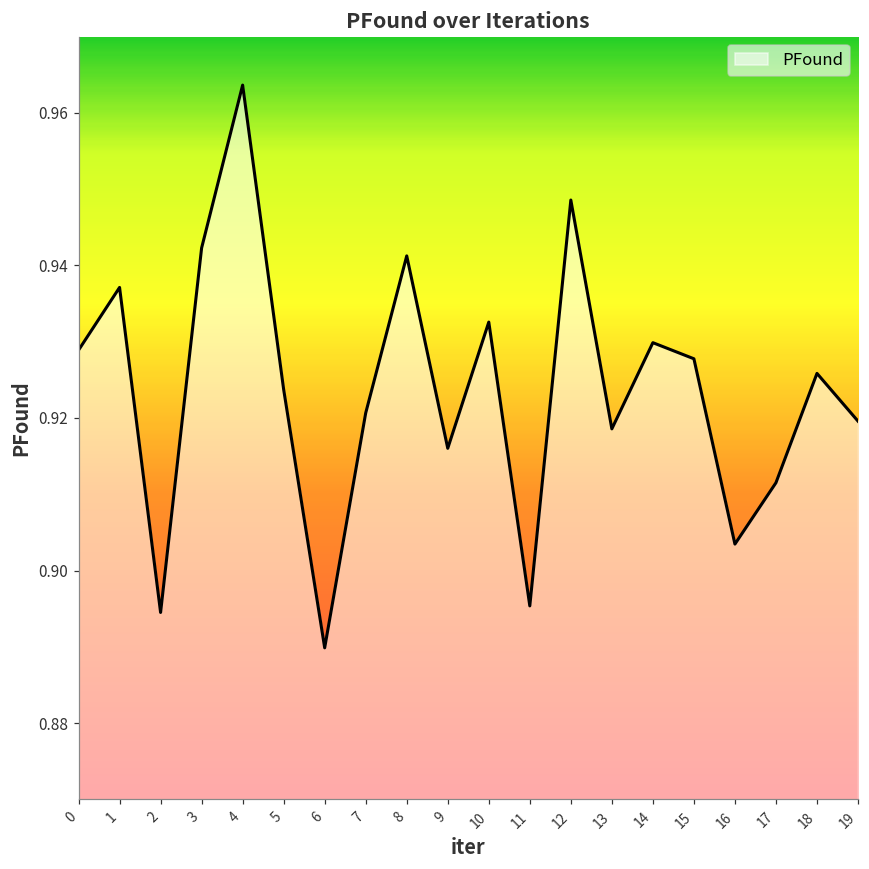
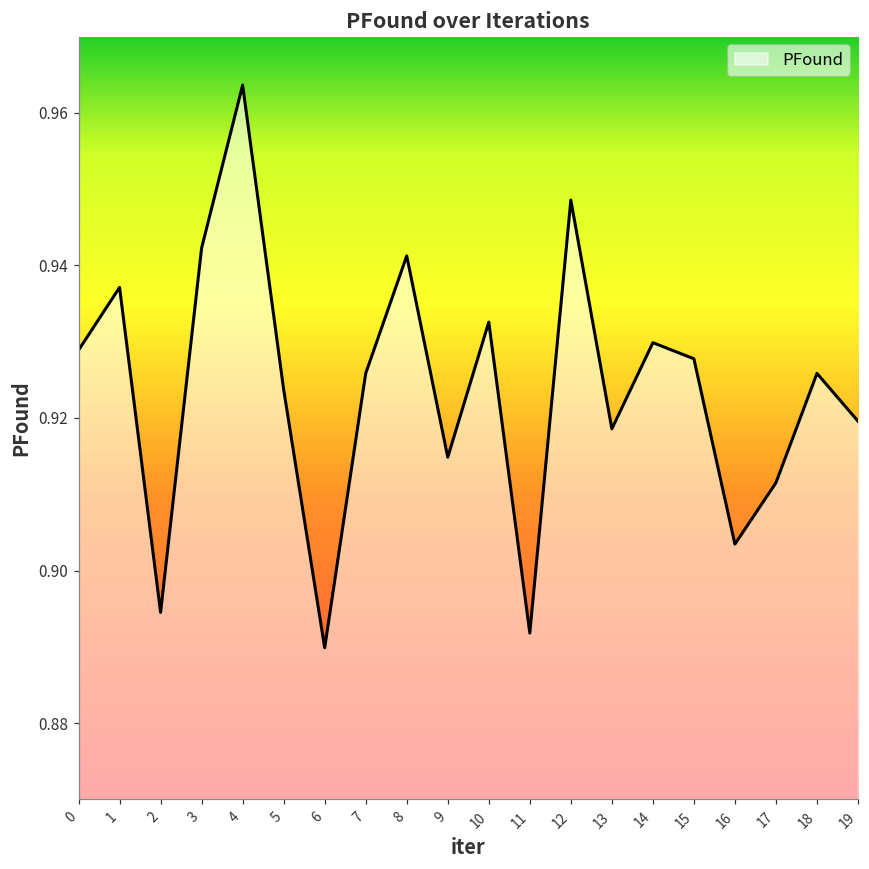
  {
    "0": 0.929,
    "1": 0.937,
    "2": 0.894,
    "3": 0.942,
    "4": 0.964,
    "5": 0.924,
    "6": 0.890,
-   "7": 0.921,
+   "7": 0.926,
    "8": 0.941,
-   "9": 0.916,
+   "9": 0.915,
    "10": 0.933,
-   "11": 0.895,
+   "11": 0.892,
    "12": 0.949,
    "13": 0.919,
    "14": 0.930,
    "15": 0.928,
    "16": 0.903,
    "17": 0.912,
    "18": 0.926,
    "19": 0.920
  }
